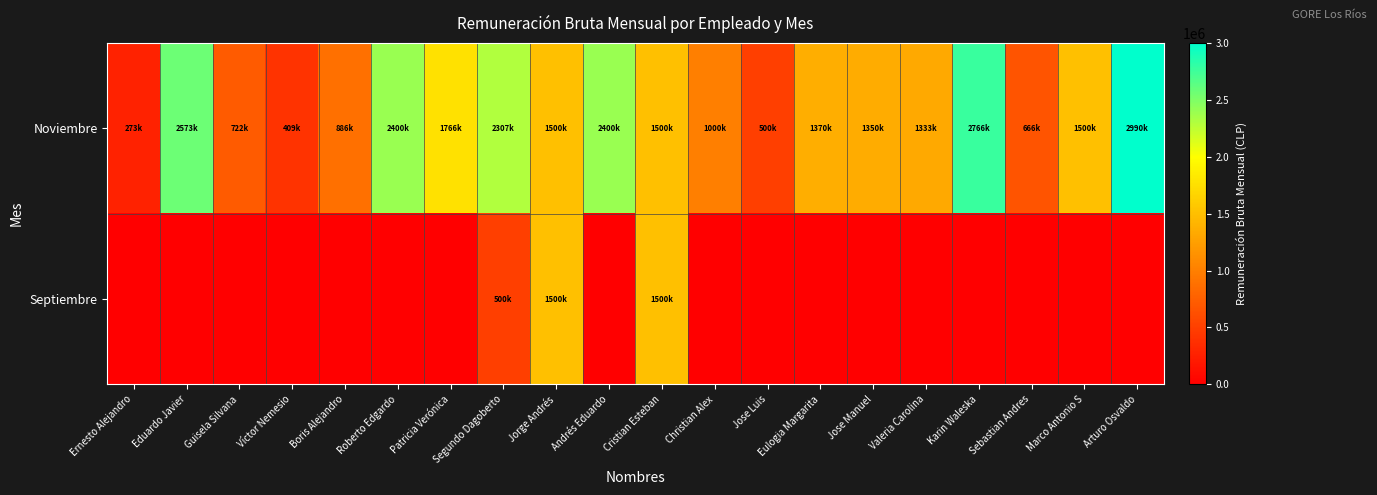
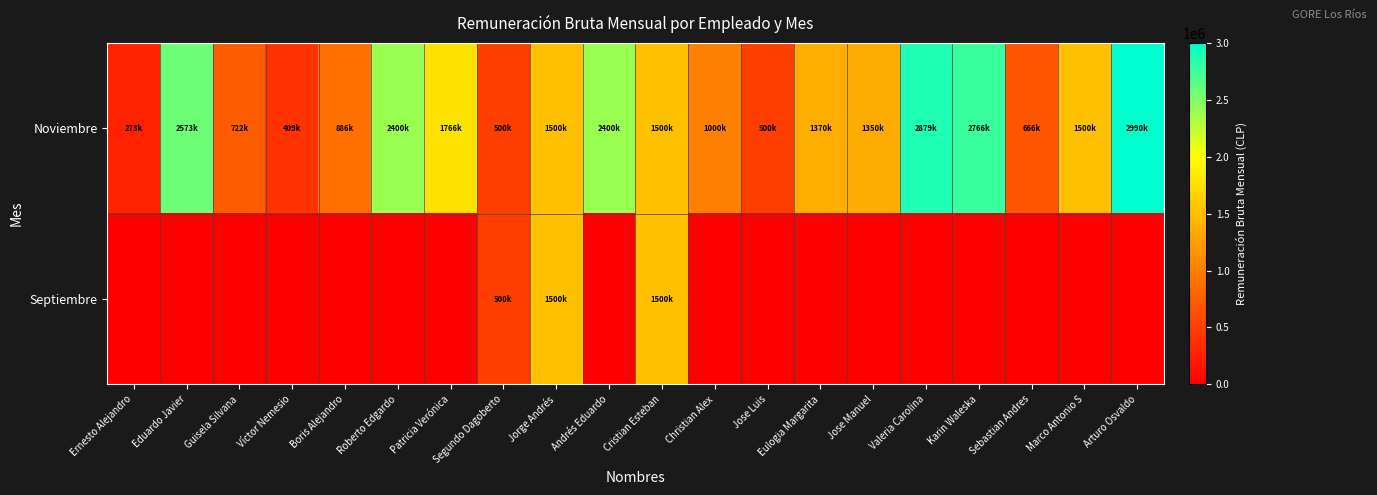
  {
    "Noviembre": {
      "Ernesto Alejandro": "273k",
      "Eduardo Javier": "2573k",
      "Guisela Silvana": "722k",
      "Víctor Nemesio": "409k",
      "Boris Alejandro": "886k",
      "Roberto Edgardo": "2400k",
      "Patricia Verónica": "1766k",
-     "Segundo Dagoberto": "2307k",
+     "Segundo Dagoberto": "500k",
      "Jorge Andrés": "1500k",
      "Andrés Eduardo": "2400k",
      "Cristian Esteban": "1500k",
      "Christian Alex": "1000k",
      "Jose Luis": "500k",
      "Eulogia Margarita": "1370k",
      "Jose Manuel": "1350k",
-     "Valeria Carolina": "1333k",
+     "Valeria Carolina": "2879k",
      "Karin Waleska": "2766k",
      "Sebastian Andres": "666k",
      "Marco Antonio S": "1500k",
      "Arturo Osvaldo": "2990k"
    },
    "Septiembre": {
      "Segundo Dagoberto": "500k",
      "Jorge Andrés": "1500k",
      "Cristian Esteban": "1500k"
    }
  }
